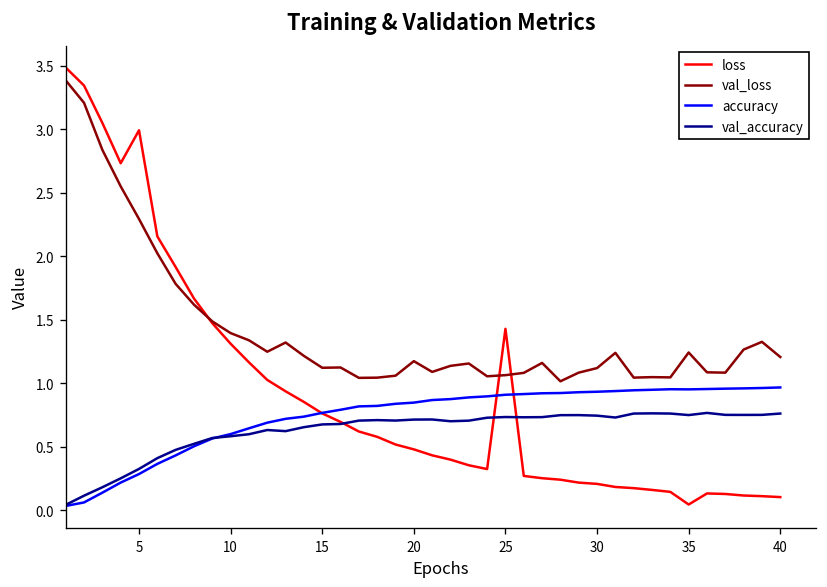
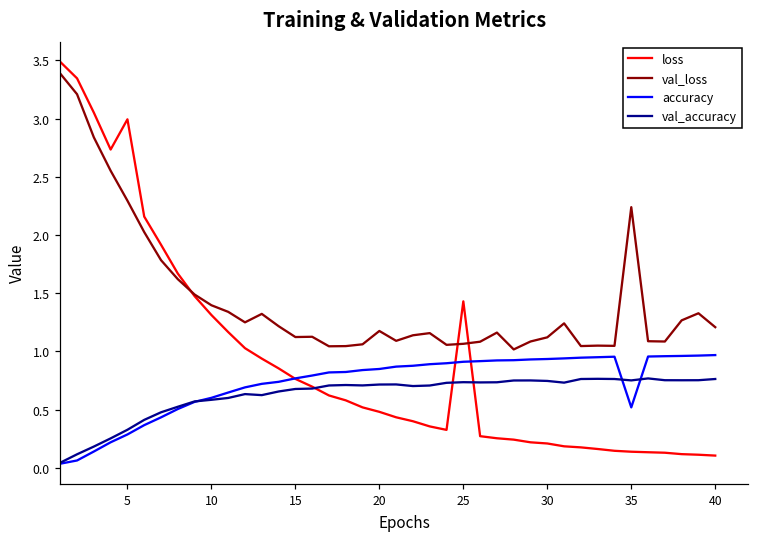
  {
    "loss": {
      "5": 2.99,
      "10": 1.31,
      "20": 0.48,
      "25": 1.43,
      "30": 0.21,
-     "35": 0.05,
+     "35": 0.14,
      "40": 0.11
    },
    "val_loss": {
      "5": 2.29,
      "10": 1.40,
      "15": 1.12,
      "20": 1.18,
      "25": 1.07,
      "30": 1.12,
-     "35": 1.24,
+     "35": 2.24,
      "40": 1.21
    },
    "accuracy": {
      "5": 0.29,
      "20": 0.85,
      "25": 0.91,
      "30": 0.93,
-     "35": 0.95,
+     "35": 0.52,
      "40": 0.97
    },
    "val_accuracy": {
      "5": 0.33,
      "15": 0.68,
      "20": 0.72,
      "25": 0.74,
      "30": 0.75,
      "35": 0.75,
      "40": 0.76
    }
  }
